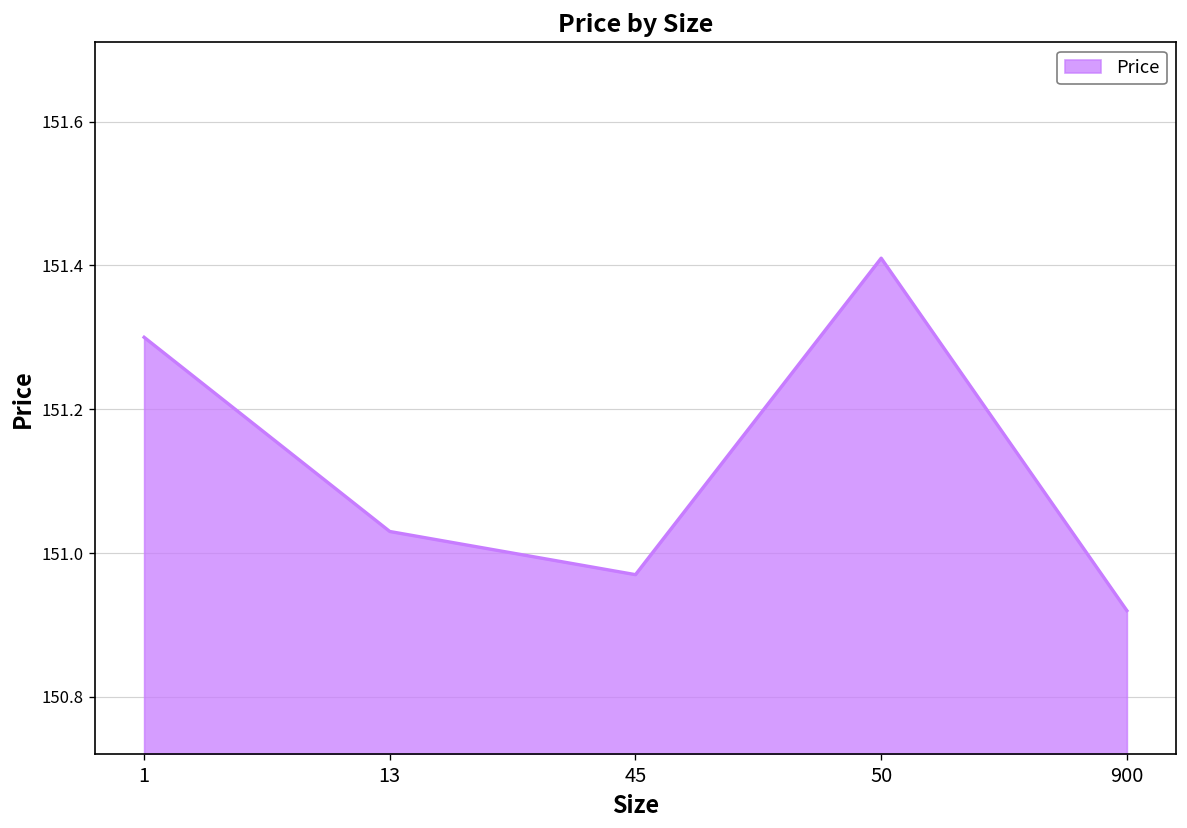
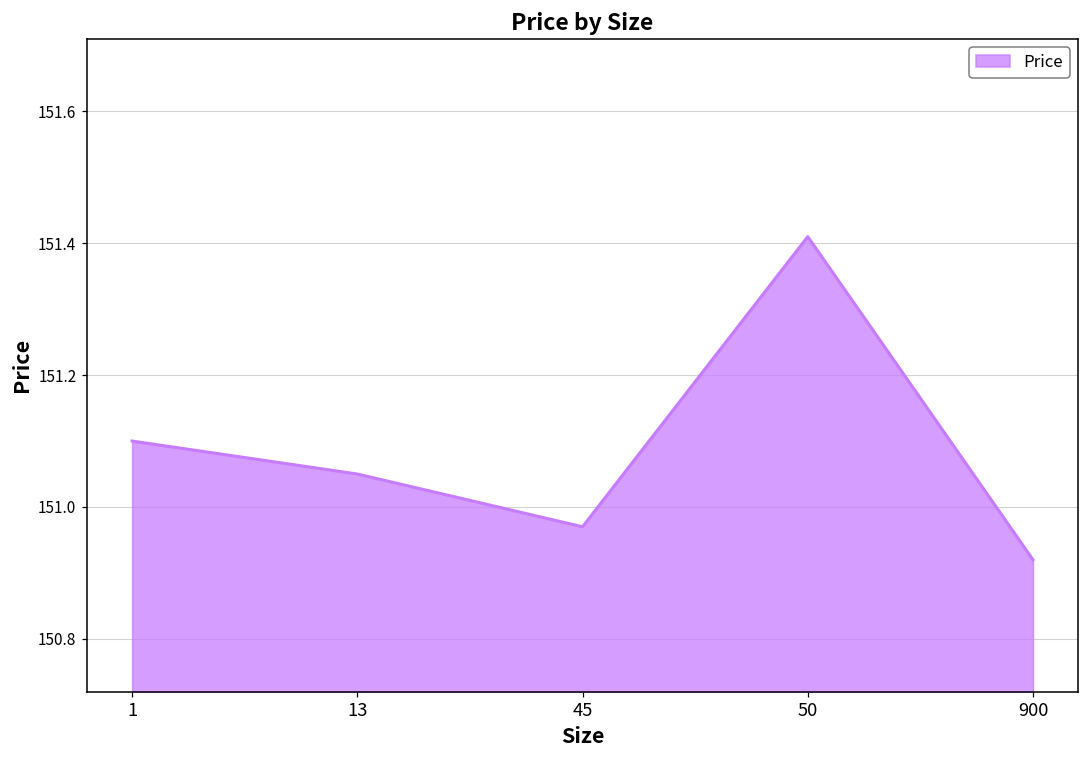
  {
-   "1": 151.3,
-   "13": 151.03,
+   "1": 151.1,
+   "13": 151.05,
    "45": 150.97,
    "50": 151.41,
    "900": 150.92
  }
